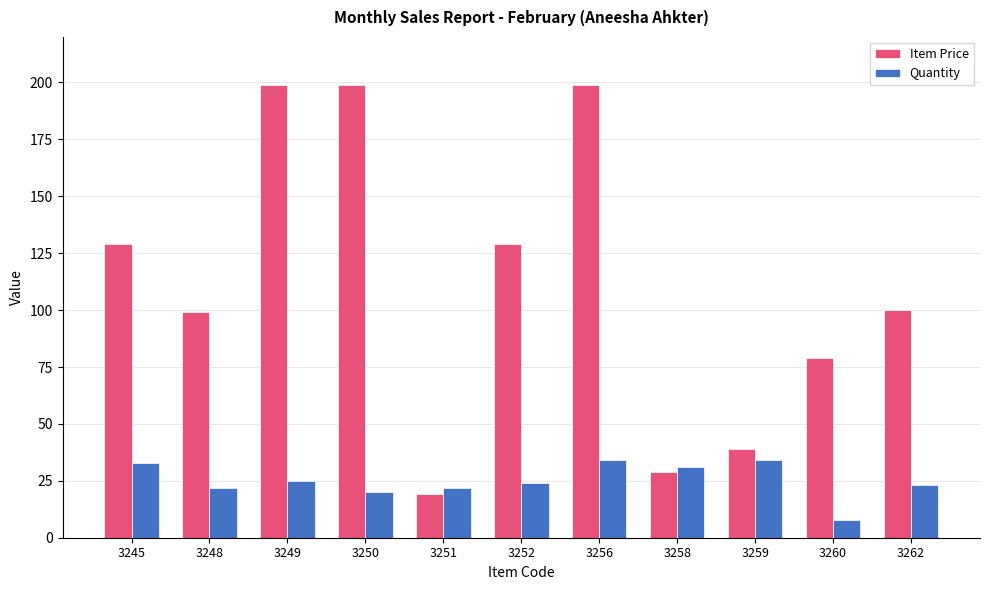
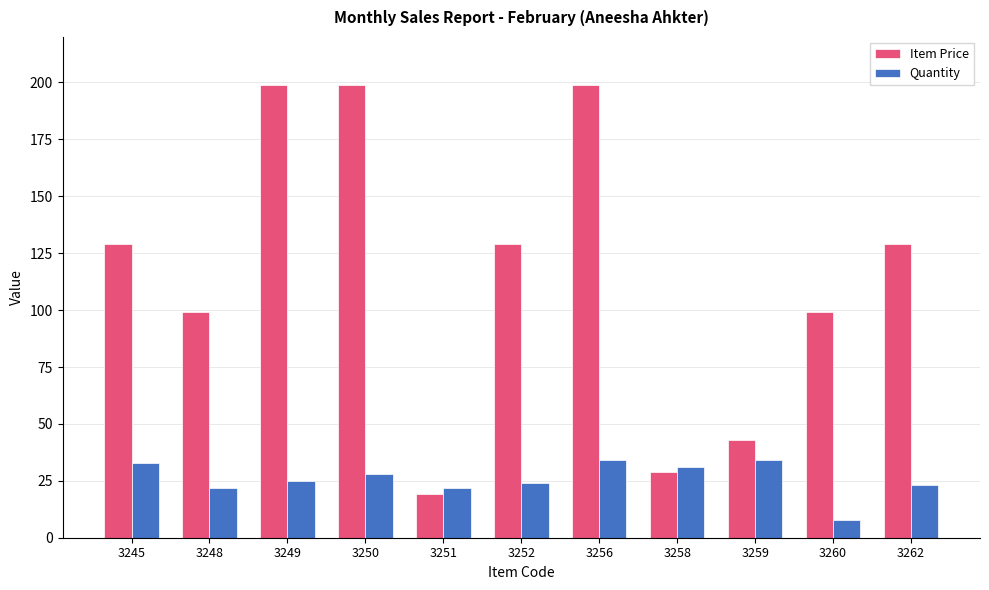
  {
    "Item Price": {
      "3245": 129,
      "3248": 99,
      "3249": 199,
      "3250": 199,
      "3251": 19,
      "3252": 129,
      "3256": 199,
      "3258": 29,
-     "3259": 39,
-     "3260": 79,
-     "3262": 100
+     "3259": 43,
+     "3260": 99,
+     "3262": 129
    },
    "Quantity": {
      "3245": 33,
      "3248": 22,
      "3249": 25,
-     "3250": 20,
+     "3250": 28,
      "3251": 22,
      "3252": 24,
      "3256": 34,
      "3258": 31,
      "3259": 34,
      "3260": 8,
      "3262": 23
    }
  }
